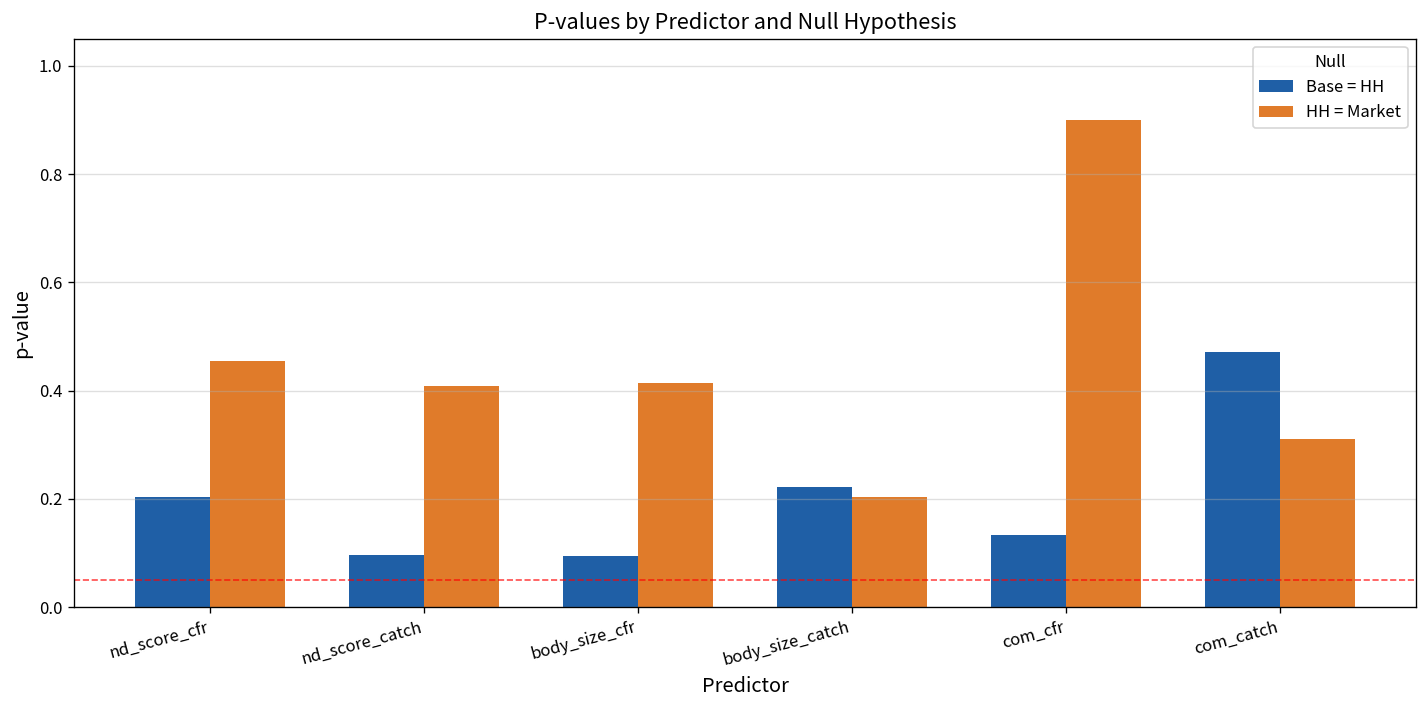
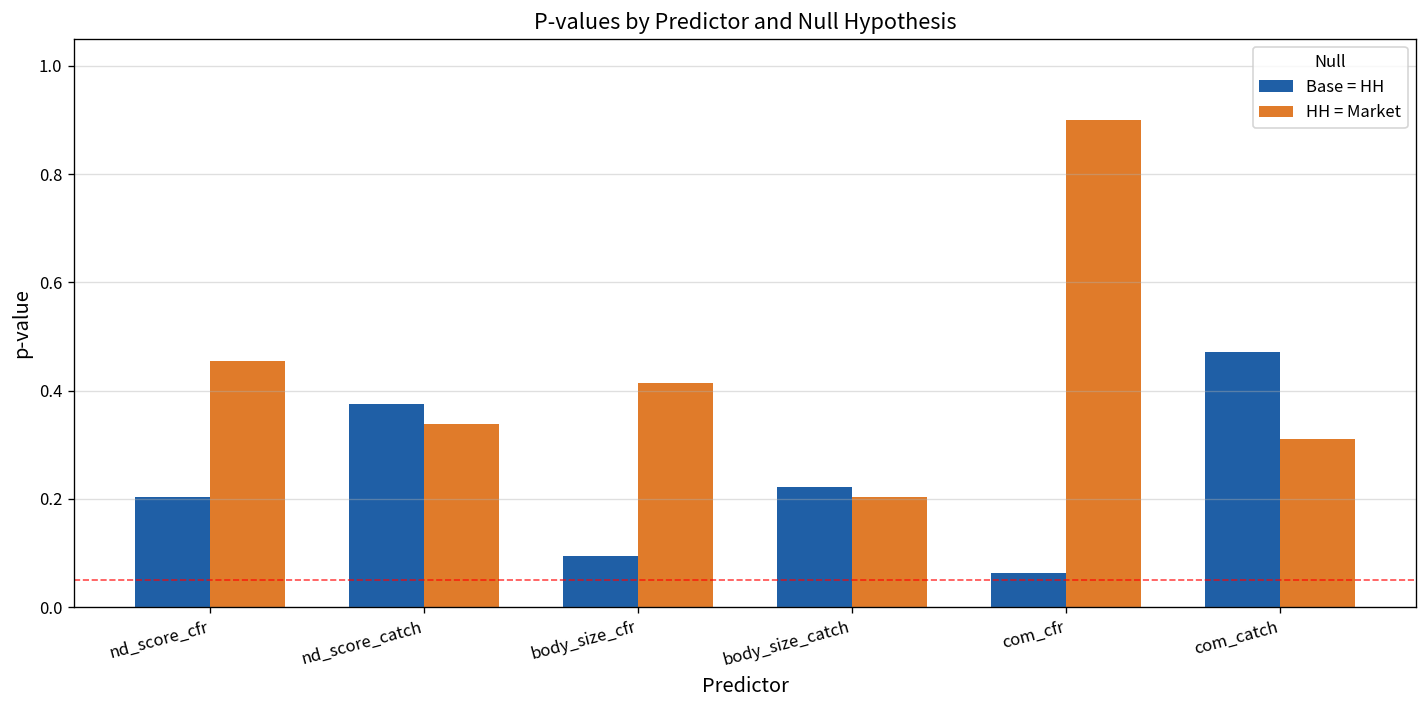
  {
    "Base = HH": {
      "nd_score_cfr": 0.20,
-     "nd_score_catch": 0.10,
+     "nd_score_catch": 0.37,
      "body_size_cfr": 0.09,
      "body_size_catch": 0.22,
-     "com_cfr": 0.13,
+     "com_cfr": 0.06,
      "com_catch": 0.47
    },
    "HH = Market": {
      "nd_score_cfr": 0.46,
-     "nd_score_catch": 0.41,
+     "nd_score_catch": 0.34,
      "body_size_cfr": 0.41,
      "body_size_catch": 0.20,
      "com_cfr": 0.90,
      "com_catch": 0.31
    }
  }
